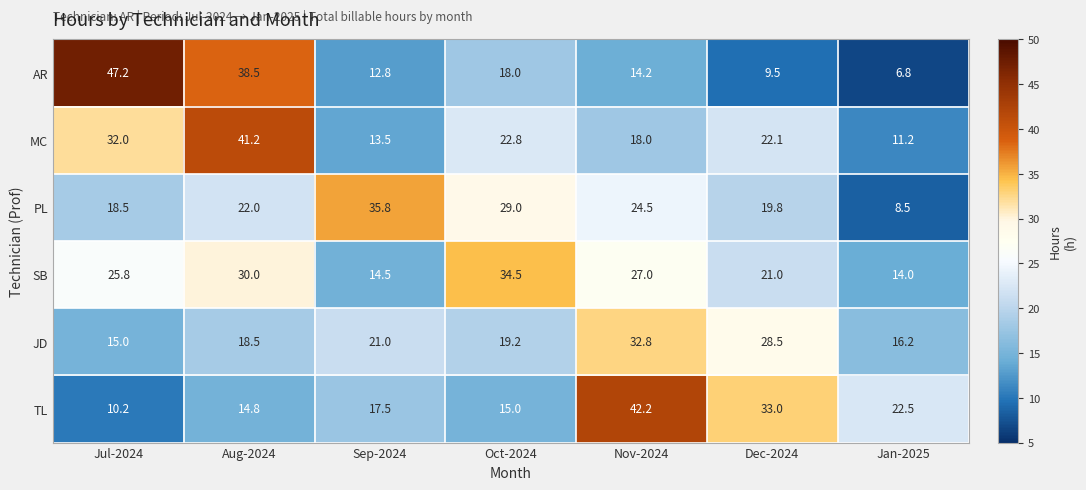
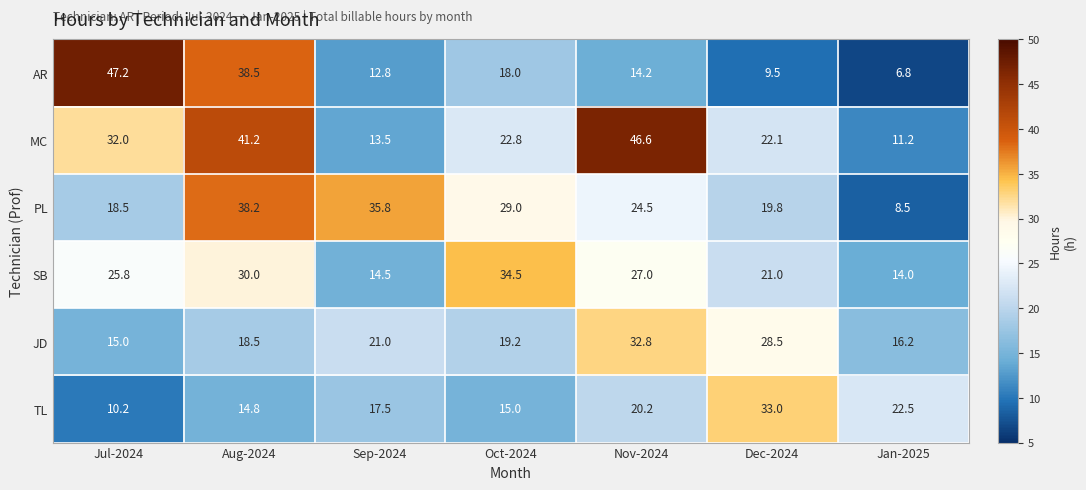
  {
    "AR": {
      "Jul-2024": 47.2,
      "Aug-2024": 38.5,
      "Sep-2024": 12.8,
      "Oct-2024": 18.0,
      "Nov-2024": 14.2,
      "Dec-2024": 9.5,
      "Jan-2025": 6.8
    },
    "MC": {
      "Jul-2024": 32.0,
      "Aug-2024": 41.2,
      "Sep-2024": 13.5,
      "Oct-2024": 22.8,
-     "Nov-2024": 18.0,
+     "Nov-2024": 46.6,
      "Dec-2024": 22.1,
      "Jan-2025": 11.2
    },
    "PL": {
      "Jul-2024": 18.5,
-     "Aug-2024": 22.0,
+     "Aug-2024": 38.2,
      "Sep-2024": 35.8,
      "Oct-2024": 29.0,
      "Nov-2024": 24.5,
      "Dec-2024": 19.8,
      "Jan-2025": 8.5
    },
    "SB": {
      "Jul-2024": 25.8,
      "Aug-2024": 30.0,
      "Sep-2024": 14.5,
      "Oct-2024": 34.5,
      "Nov-2024": 27.0,
      "Dec-2024": 21.0,
      "Jan-2025": 14.0
    },
    "JD": {
      "Jul-2024": 15.0,
      "Aug-2024": 18.5,
      "Sep-2024": 21.0,
      "Oct-2024": 19.2,
      "Nov-2024": 32.8,
      "Dec-2024": 28.5,
      "Jan-2025": 16.2
    },
    "TL": {
      "Jul-2024": 10.2,
      "Aug-2024": 14.8,
      "Sep-2024": 17.5,
      "Oct-2024": 15.0,
-     "Nov-2024": 42.2,
+     "Nov-2024": 20.2,
      "Dec-2024": 33.0,
      "Jan-2025": 22.5
    }
  }
